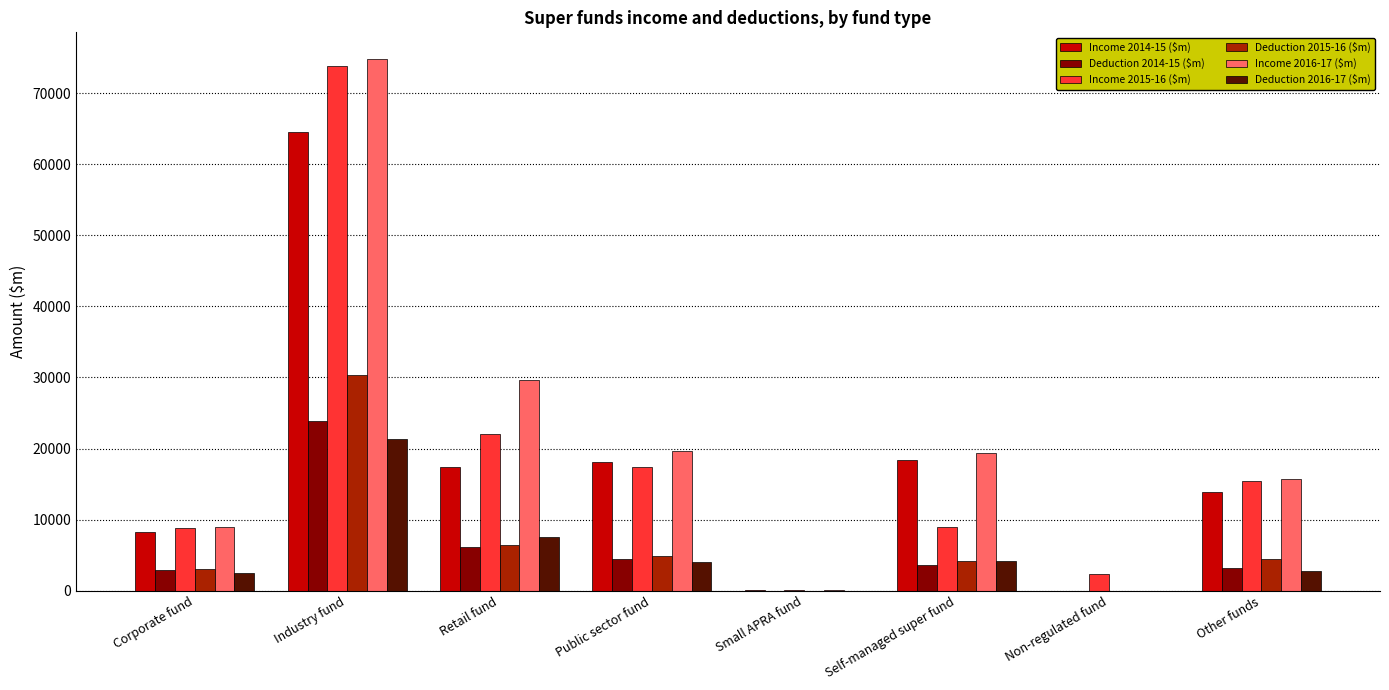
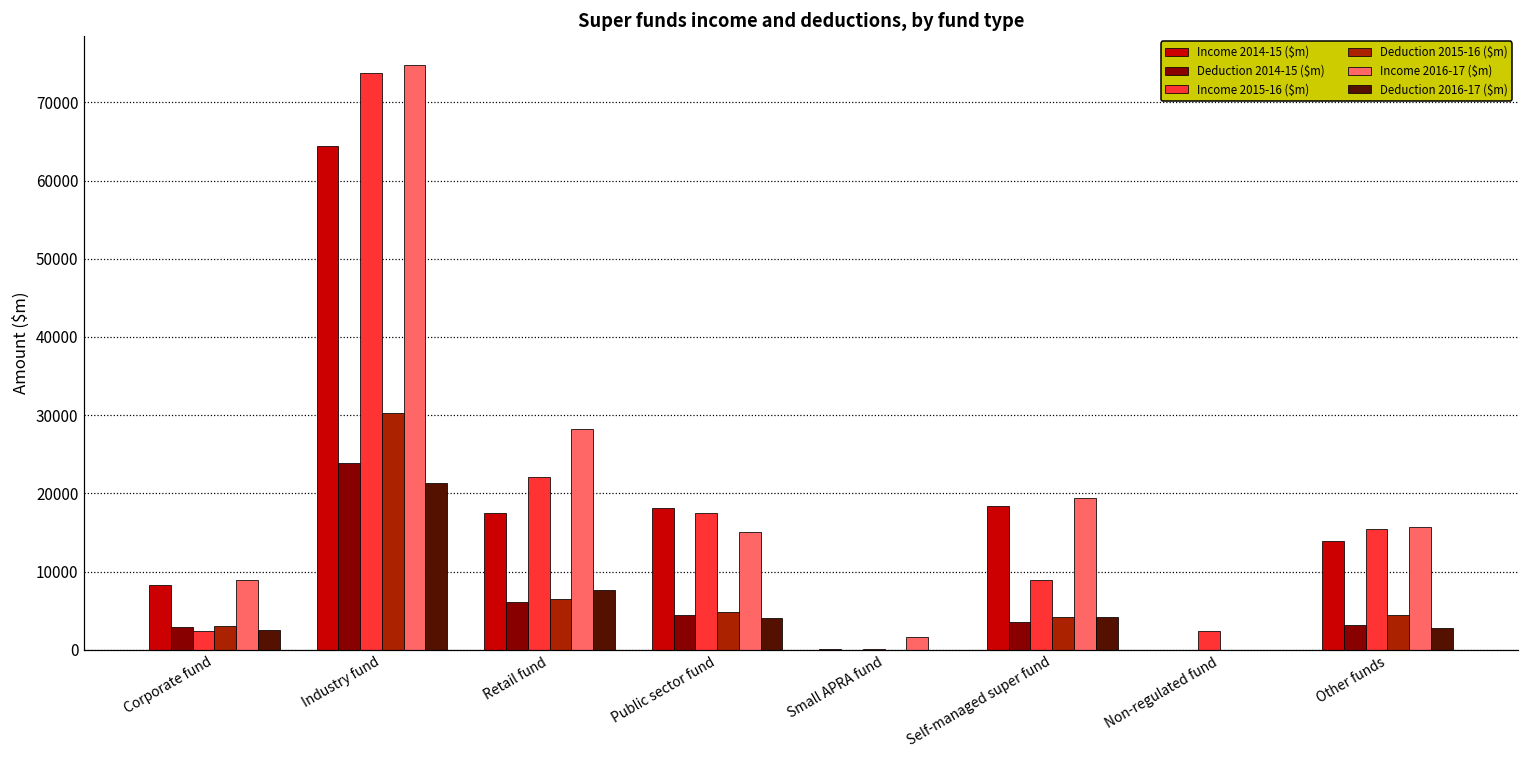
  {
    "Income 2015-16 ($m)": {
-     "Corporate fund": 9000,
+     "Corporate fund": 2000,
      "Industry fund": 74000,
      "Retail fund": 22000,
      "Public sector fund": 17000,
      "Self-managed super fund": 9000,
      "Non-regulated fund": 2000,
      "Other funds": 15000
    },
    "Income 2016-17 ($m)": {
      "Corporate fund": 9000,
      "Industry fund": 75000,
-     "Retail fund": 30000,
-     "Public sector fund": 20000,
-     "Small APRA fund": 0,
+     "Retail fund": 28000,
+     "Public sector fund": 15000,
+     "Small APRA fund": 2000,
      "Self-managed super fund": 19000,
      "Other funds": 16000
    }
  }
